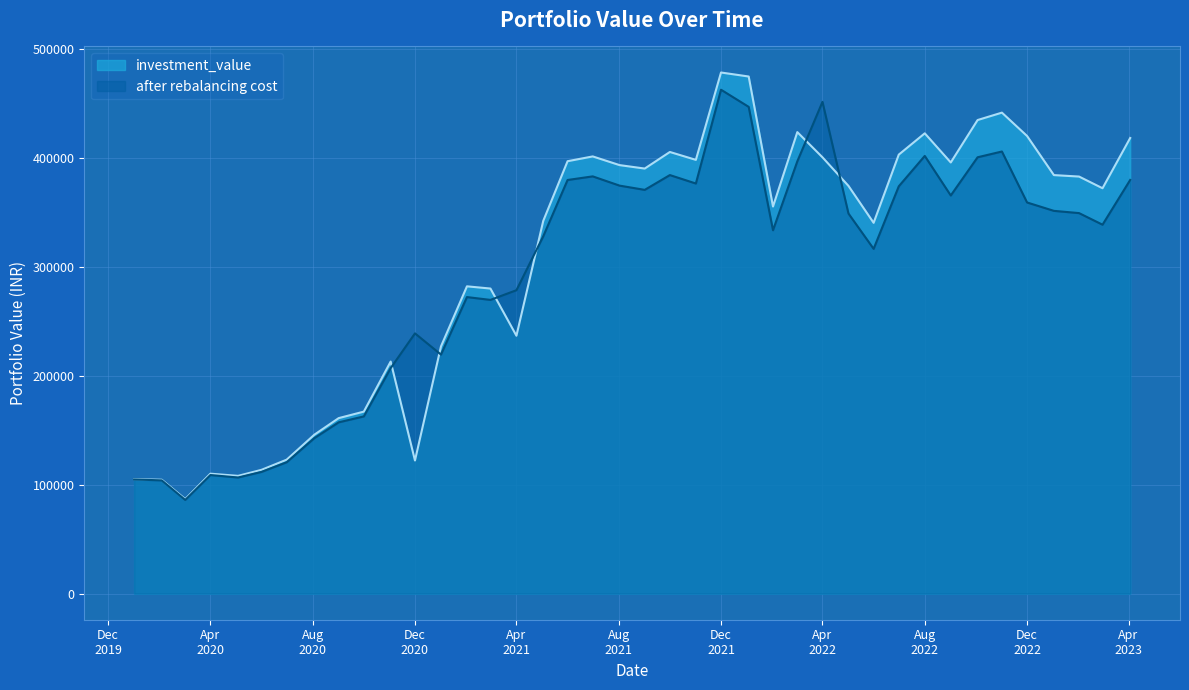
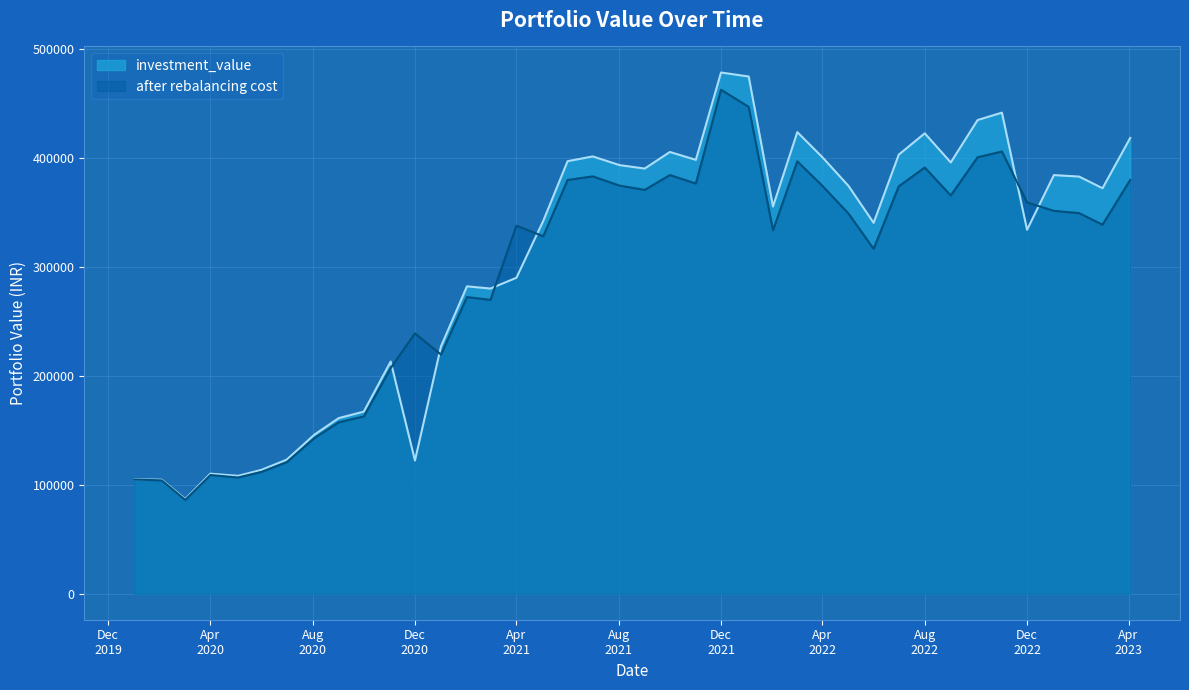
  {
    "investment_value": {
      "Dec 2020": 122000,
-     "Apr 2021": 237000,
+     "Apr 2021": 290000,
      "Dec 2021": 478000,
      "Apr 2022": 400000,
      "Aug 2022": 422000,
-     "Dec 2022": 420000
+     "Dec 2022": 334000
    },
    "after rebalancing cost": {
      "Dec 2020": 239000,
-     "Apr 2021": 278000,
+     "Apr 2021": 338000,
      "Dec 2021": 462000,
-     "Apr 2022": 451000,
-     "Aug 2022": 402000,
+     "Apr 2022": 374000,
+     "Aug 2022": 391000,
      "Dec 2022": 359000
    }
  }
